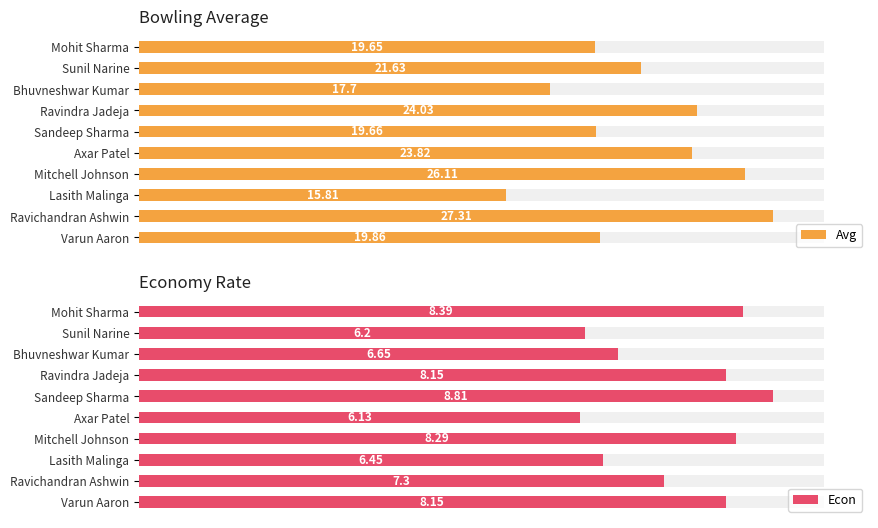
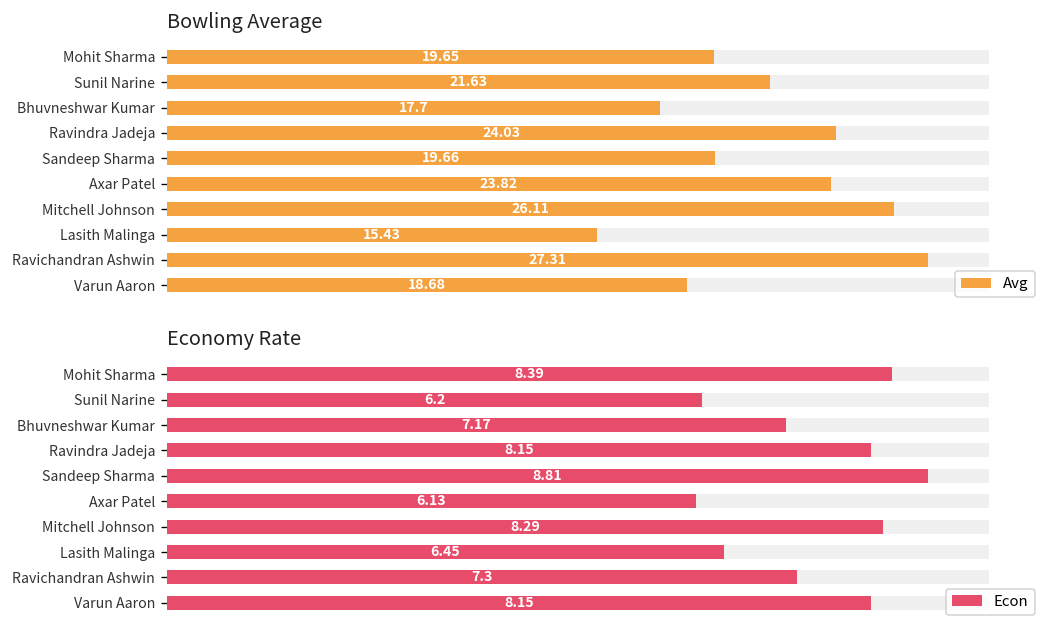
  {
    "Bowling Average": {
      "Avg": {
-       "Lasith Malinga": 15.81,
-       "Varun Aaron": 19.86
+       "Lasith Malinga": 15.43,
+       "Varun Aaron": 18.68
      }
    },
    "Economy Rate": {
      "Econ": {
-       "Bhuvneshwar Kumar": 6.65
+       "Bhuvneshwar Kumar": 7.17
      }
    }
  }
